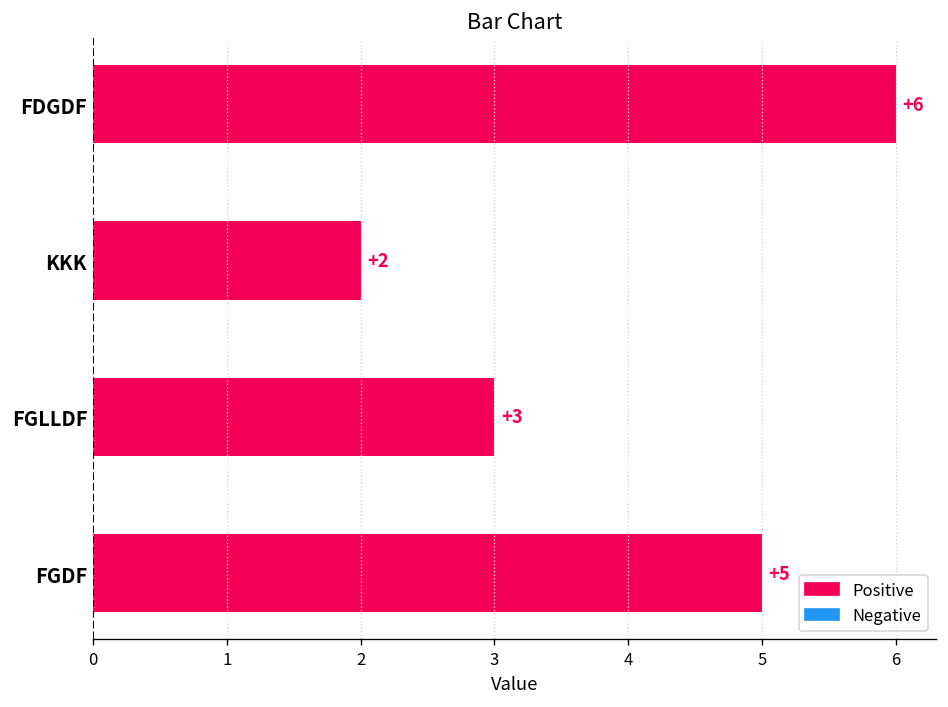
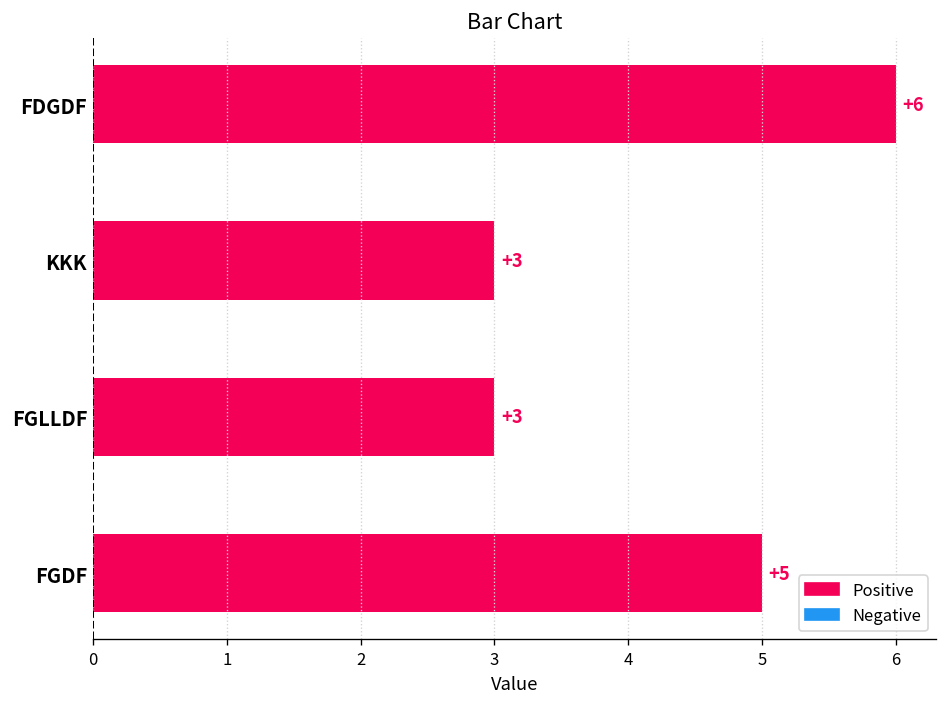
  {
    "FDGDF": "+6",
-   "KKK": "+2",
+   "KKK": "+3",
    "FGLLDF": "+3",
    "FGDF": "+5"
  }
